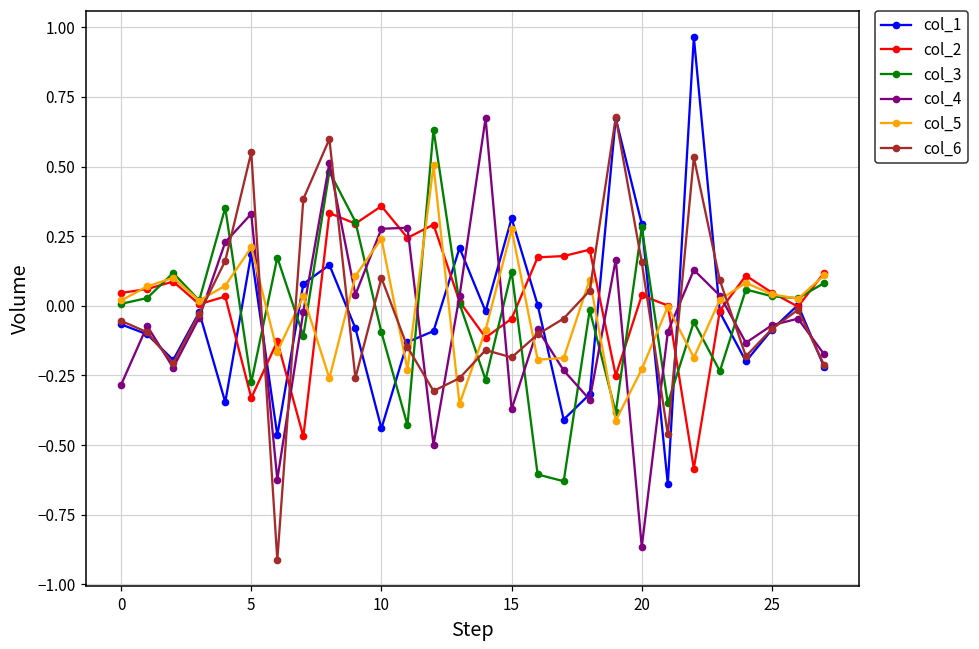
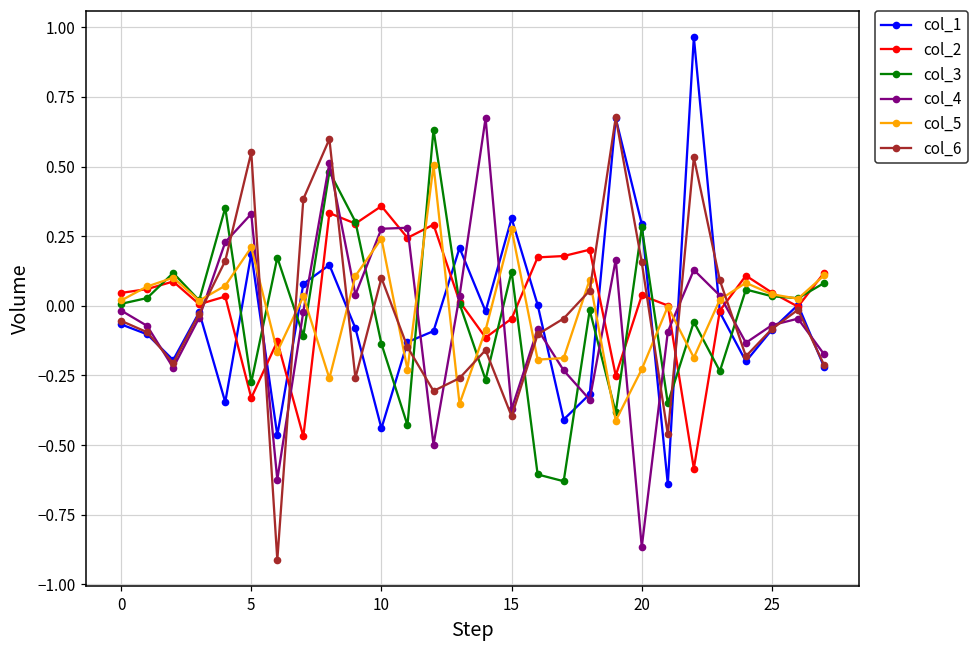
  {
    "col_1": {
      "0": -0.07,
      "5": 0.19,
      "10": -0.44,
      "15": 0.31,
      "20": 0.29
    },
    "col_2": {
      "0": 0.05,
      "5": -0.33,
      "10": 0.36,
      "15": -0.05,
      "20": 0.04
    },
    "col_3": {
      "0": 0.01,
      "5": -0.28,
-     "10": -0.10,
+     "10": -0.14,
      "15": 0.12,
      "20": 0.28
    },
    "col_4": {
-     "0": -0.28,
+     "0": -0.02,
      "5": 0.33,
      "10": 0.28,
      "15": -0.37,
      "20": -0.87,
      "25": -0.07
    },
    "col_5": {
      "0": 0.02,
      "5": 0.21,
      "10": 0.24,
      "15": 0.27,
      "20": -0.23
    },
    "col_6": {
      "0": -0.05,
      "5": 0.55,
      "10": 0.10,
-     "15": -0.19,
+     "15": -0.40,
      "20": 0.16
    }
  }
